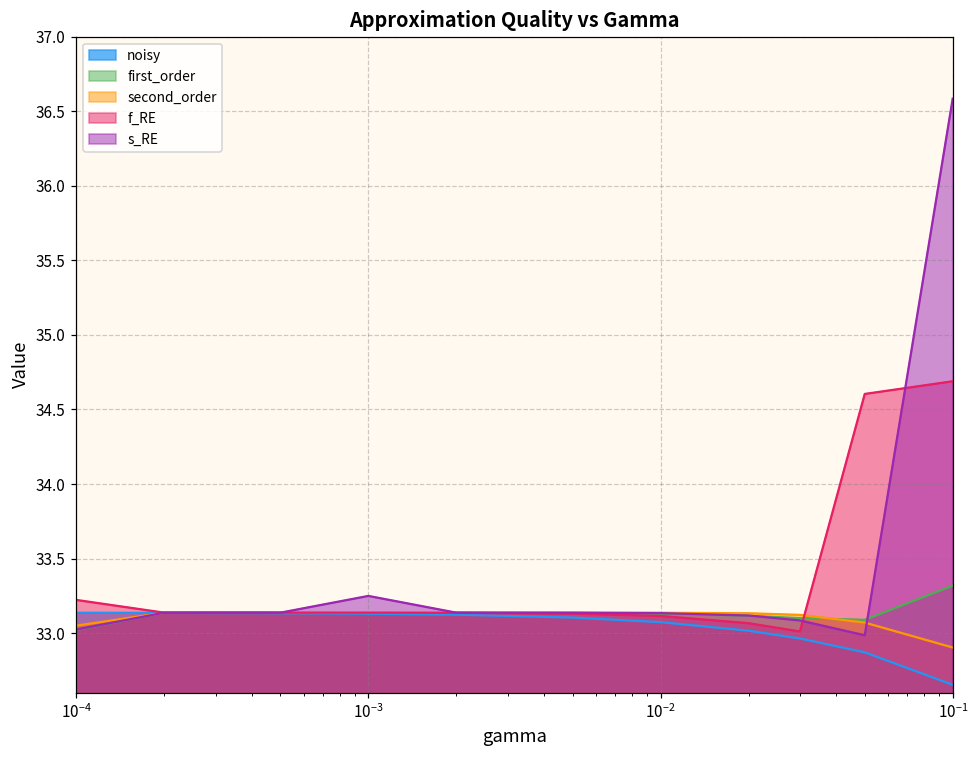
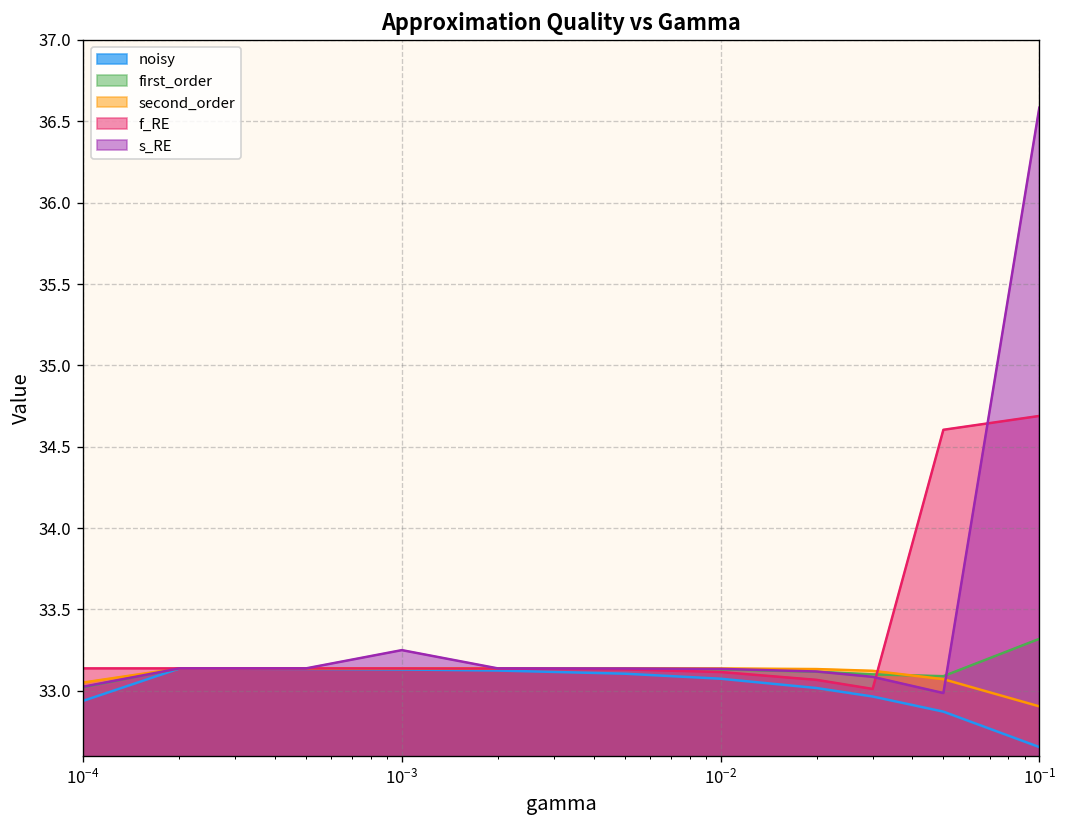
  {
    "noisy": {
-     "10^-4": 33.14,
+     "10^-4": 32.94,
      "10^-2": 33.07,
      "10^-1": 32.65
    },
    "first_order": {
      "10^-1": 33.32
    },
    "second_order": {
      "10^-4": 33.05,
      "10^-1": 32.90
    },
    "f_RE": {
-     "10^-4": 33.22,
+     "10^-4": 33.14,
      "10^-1": 34.69
    },
    "s_RE": {
      "10^-3": 33.25,
      "10^-1": 36.58
    }
  }
